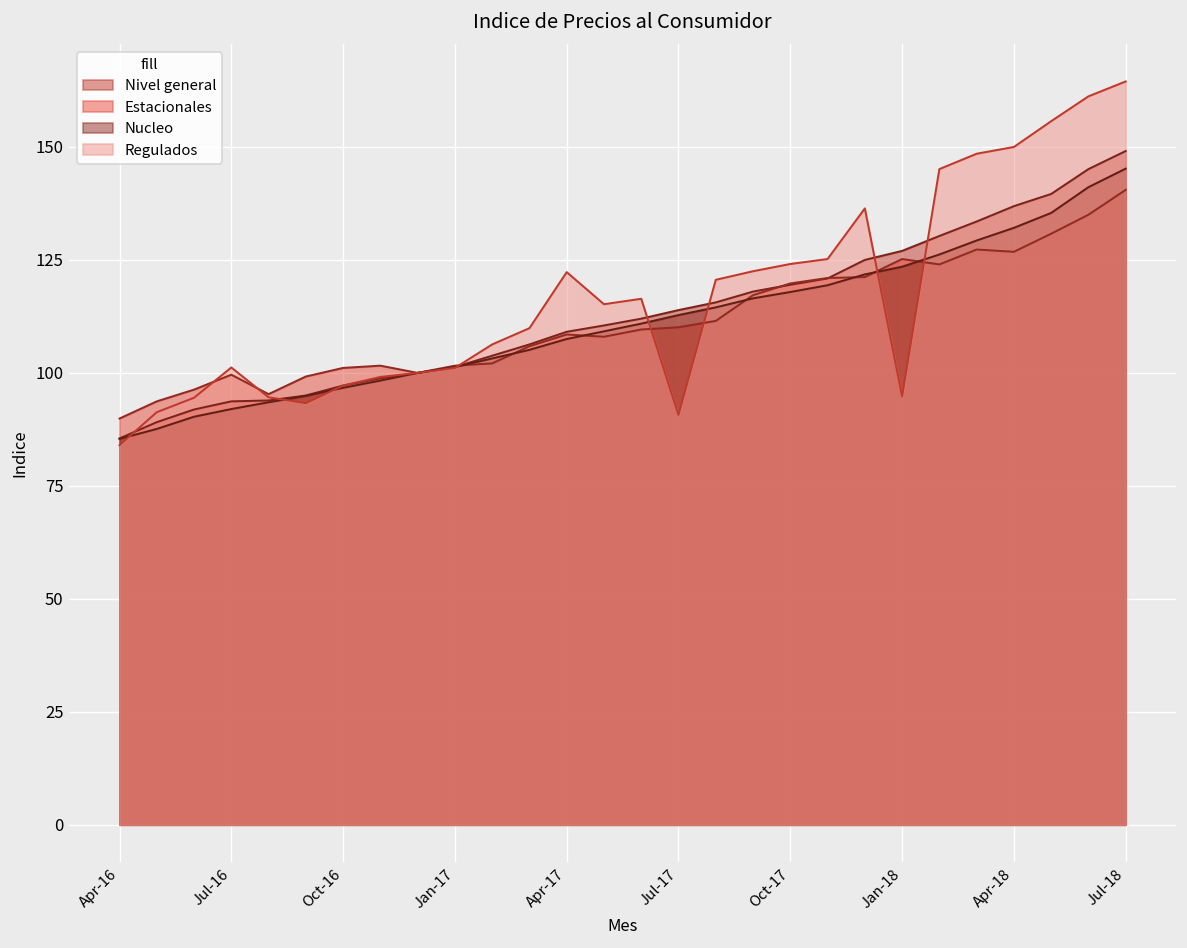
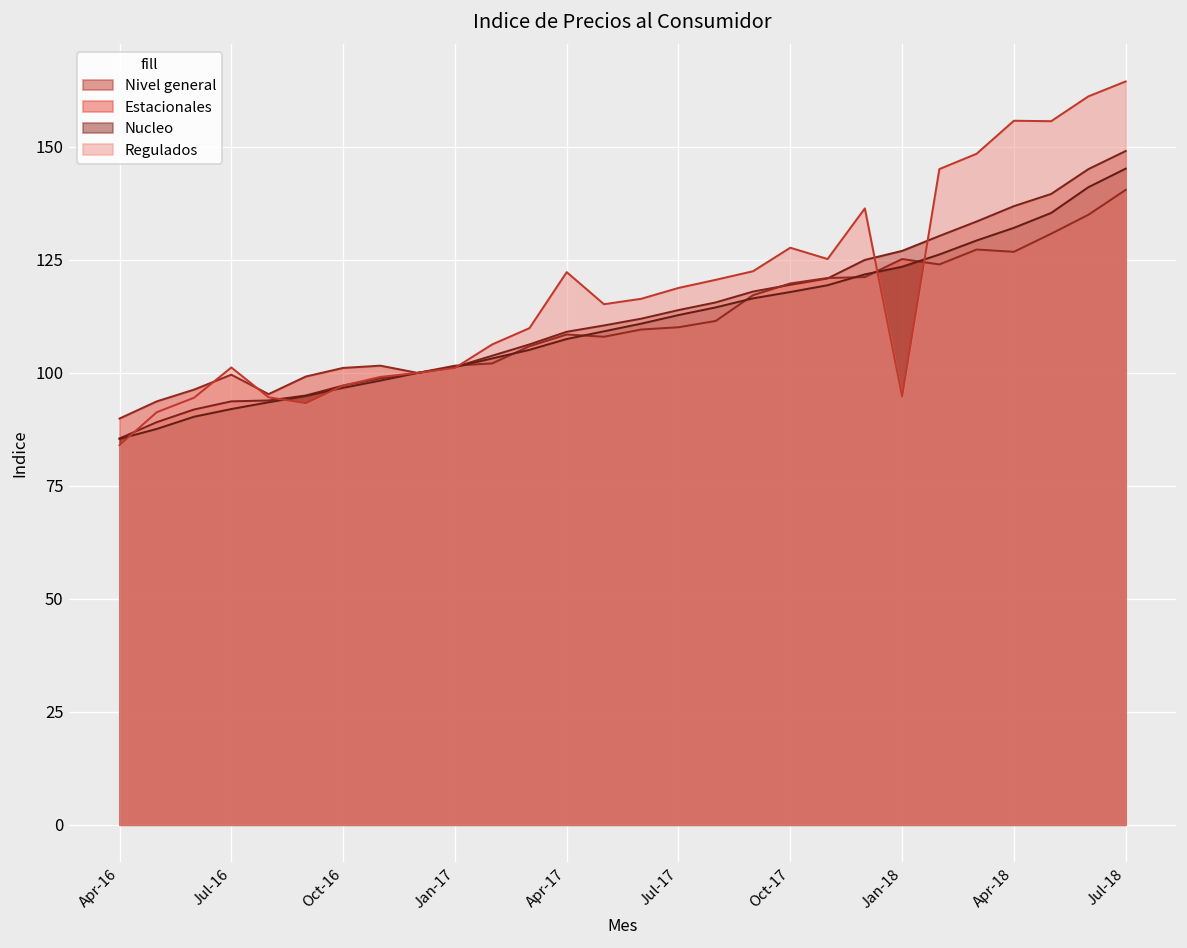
  {
    "Regulados": {
      "Apr-16": 84,
      "Jul-16": 101,
      "Apr-17": 122,
-     "Jul-17": 91,
-     "Oct-17": 124,
+     "Jul-17": 119,
+     "Oct-17": 128,
      "Jan-18": 95,
-     "Apr-18": 150,
+     "Apr-18": 156,
      "Jul-18": 165
    }
  }
